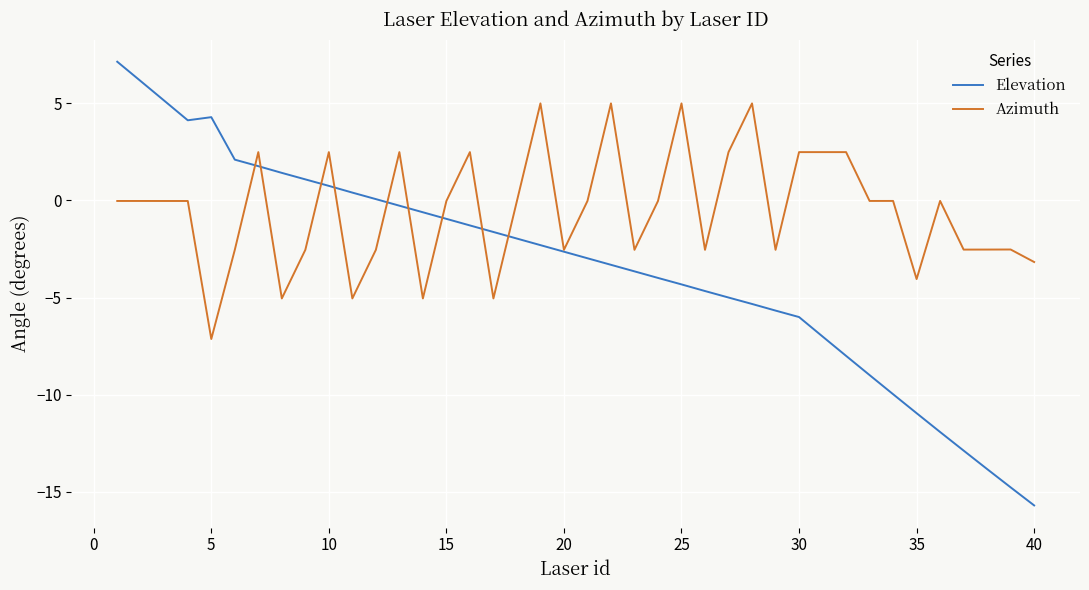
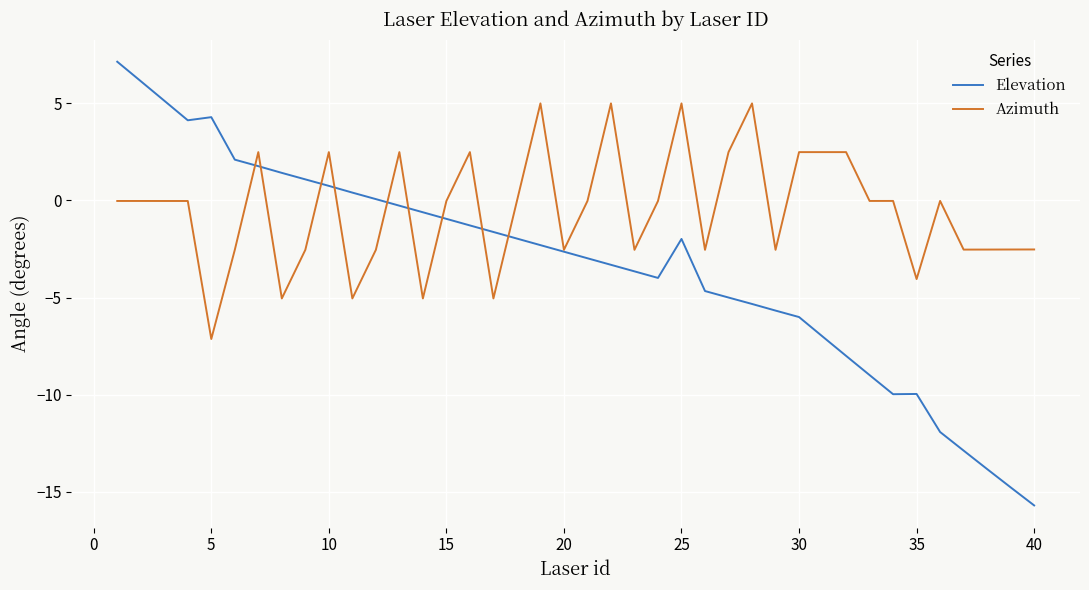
  {
    "Elevation": {
      "5": 4.3,
      "10": 0.8,
      "15": -0.9,
-     "25": -4.3,
+     "25": -2.0,
      "30": -6.0,
-     "35": -10.9,
+     "35": -10.0,
      "40": -15.7
    },
    "Azimuth": {
      "5": -7.1,
      "10": 2.5,
      "15": 0.0,
      "25": 5.0,
      "30": 2.5,
      "35": -4.0,
-     "40": -3.2
+     "40": -2.5
    }
  }
